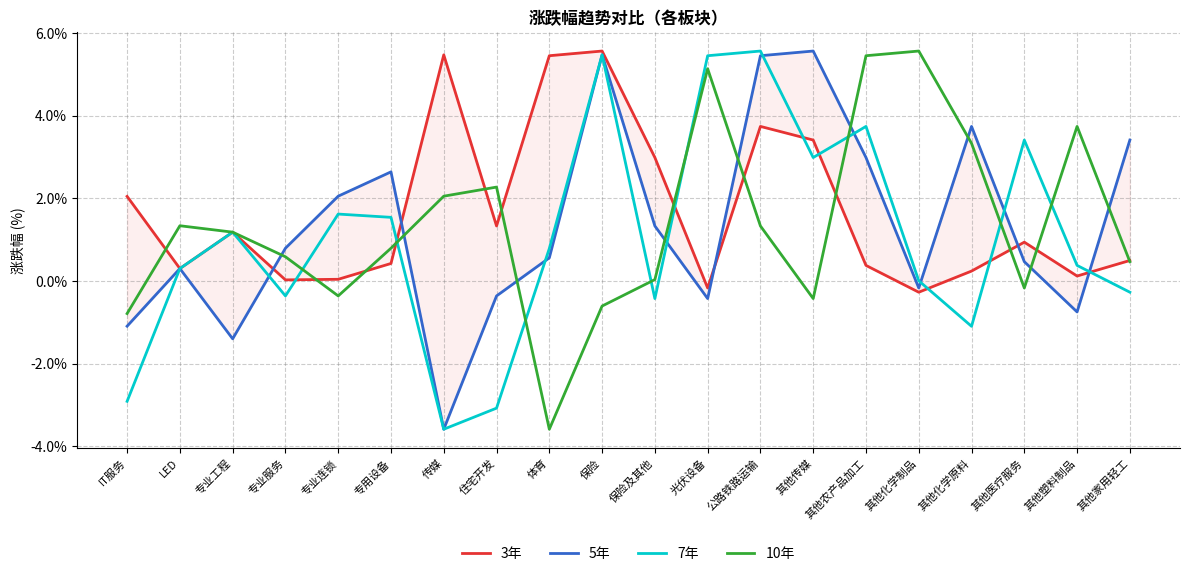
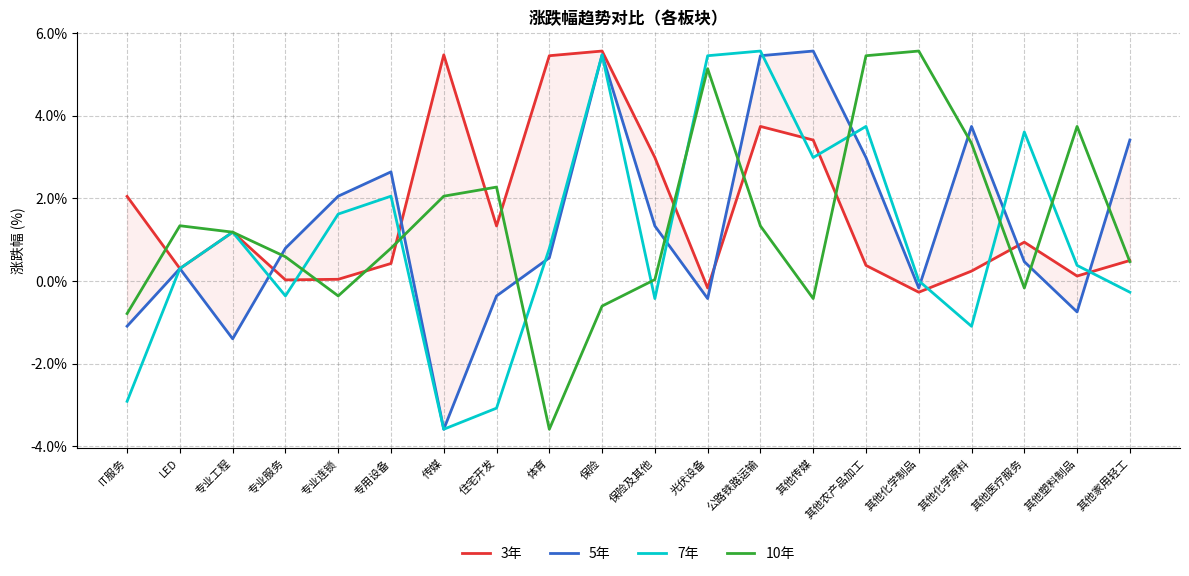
  {
    "5年": {
      "IT服务": "-1.1%",
      "专业工程": "-1.4%",
      "住宅开发": "-0.4%",
      "体育": "0.6%",
      "保险及其他": "1.3%",
      "光伏设备": "-0.4%",
      "其他医疗服务": "0.5%",
      "其他塑料制品": "-0.8%"
    },
    "7年": {
      "IT服务": "-2.9%",
      "专业服务": "-0.4%",
      "专业连锁": "1.6%",
-     "专用设备": "1.5%",
+     "专用设备": "2.1%",
      "住宅开发": "-3.1%",
      "体育": "0.8%",
      "保险及其他": "-0.4%",
      "光伏设备": "5.4%",
      "公路铁路运输": "5.6%",
      "其他传媒": "3.0%",
      "其他农产品加工": "3.7%",
      "其他化学制品": "0.0%",
      "其他化学原料": "-1.1%",
-     "其他医疗服务": "3.4%",
+     "其他医疗服务": "3.6%",
      "其他塑料制品": "0.4%",
      "其他家用轻工": "-0.3%"
    },
    "10年": {
      "IT服务": "-0.8%",
      "LED": "1.3%",
      "专业服务": "0.6%",
      "专业连锁": "-0.4%",
      "专用设备": "0.8%",
      "传媒": "2.1%",
      "住宅开发": "2.3%",
      "体育": "-3.6%",
      "保险": "-0.6%",
      "保险及其他": "0.0%",
      "光伏设备": "5.1%",
      "公路铁路运输": "1.3%",
      "其他传媒": "-0.4%",
      "其他农产品加工": "5.4%",
      "其他化学制品": "5.6%",
      "其他化学原料": "3.3%",
      "其他医疗服务": "-0.2%",
      "其他塑料制品": "3.7%"
    }
  }
